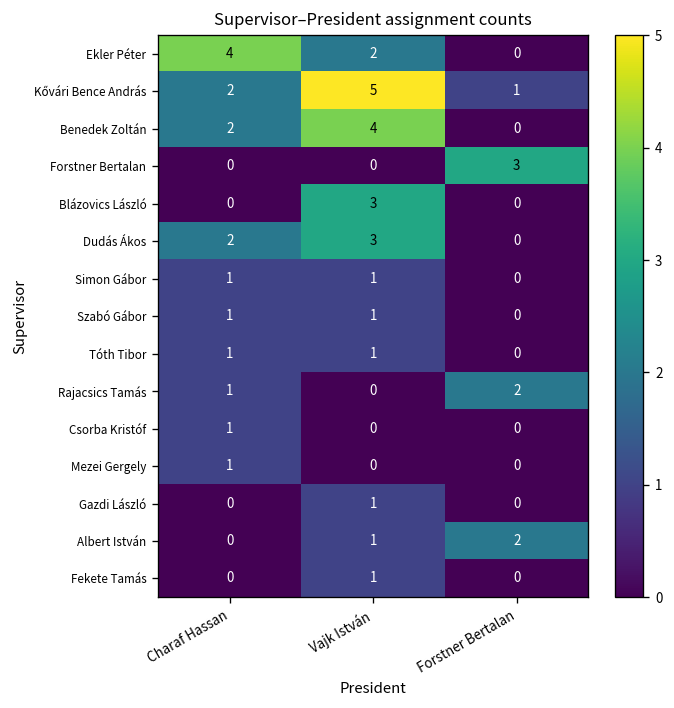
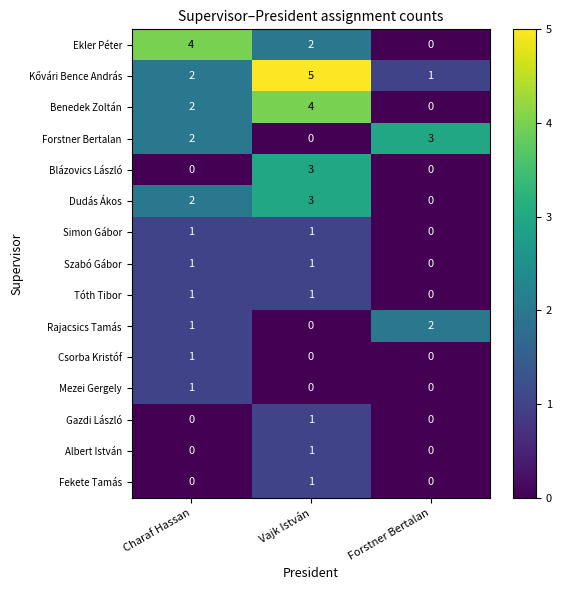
  {
    "Ekler Péter": {
      "Charaf Hassan": 4,
      "Vajk István": 2,
      "Forstner Bertalan": 0
    },
    "Kővári Bence András": {
      "Charaf Hassan": 2,
      "Vajk István": 5,
      "Forstner Bertalan": 1
    },
    "Benedek Zoltán": {
      "Charaf Hassan": 2,
      "Vajk István": 4,
      "Forstner Bertalan": 0
    },
    "Forstner Bertalan": {
-     "Charaf Hassan": 0,
+     "Charaf Hassan": 2,
      "Vajk István": 0,
      "Forstner Bertalan": 3
    },
    "Blázovics László": {
      "Charaf Hassan": 0,
      "Vajk István": 3,
      "Forstner Bertalan": 0
    },
    "Dudás Ákos": {
      "Charaf Hassan": 2,
      "Vajk István": 3,
      "Forstner Bertalan": 0
    },
    "Simon Gábor": {
      "Charaf Hassan": 1,
      "Vajk István": 1,
      "Forstner Bertalan": 0
    },
    "Szabó Gábor": {
      "Charaf Hassan": 1,
      "Vajk István": 1,
      "Forstner Bertalan": 0
    },
    "Tóth Tibor": {
      "Charaf Hassan": 1,
      "Vajk István": 1,
      "Forstner Bertalan": 0
    },
    "Rajacsics Tamás": {
      "Charaf Hassan": 1,
      "Vajk István": 0,
      "Forstner Bertalan": 2
    },
    "Csorba Kristóf": {
      "Charaf Hassan": 1,
      "Vajk István": 0,
      "Forstner Bertalan": 0
    },
    "Mezei Gergely": {
      "Charaf Hassan": 1,
      "Vajk István": 0,
      "Forstner Bertalan": 0
    },
    "Gazdi László": {
      "Charaf Hassan": 0,
      "Vajk István": 1,
      "Forstner Bertalan": 0
    },
    "Albert István": {
      "Charaf Hassan": 0,
      "Vajk István": 1,
-     "Forstner Bertalan": 2
+     "Forstner Bertalan": 0
    },
    "Fekete Tamás": {
      "Charaf Hassan": 0,
      "Vajk István": 1,
      "Forstner Bertalan": 0
    }
  }
